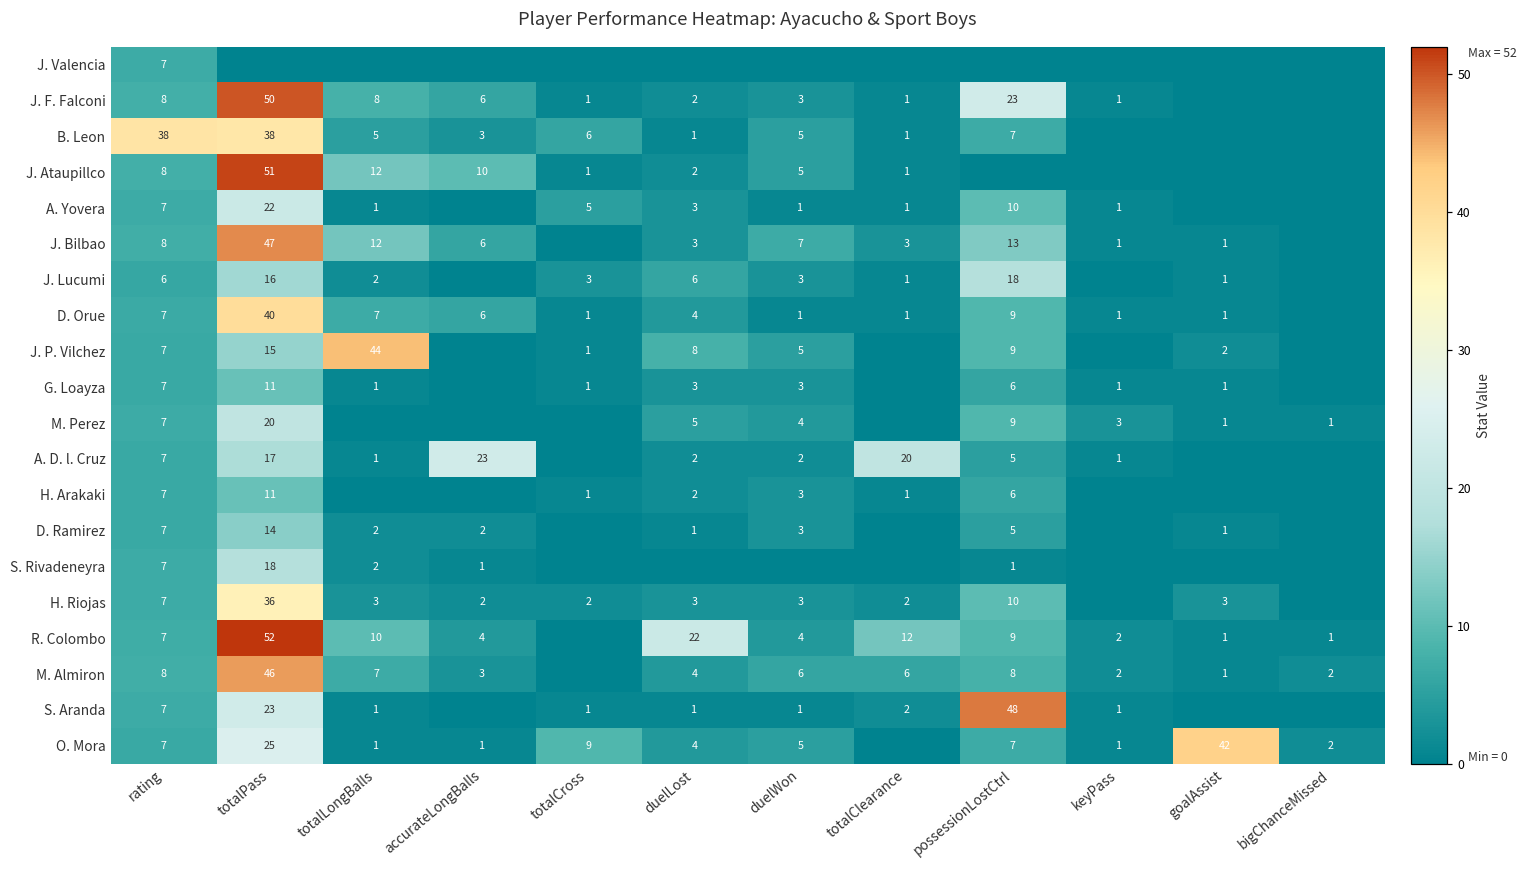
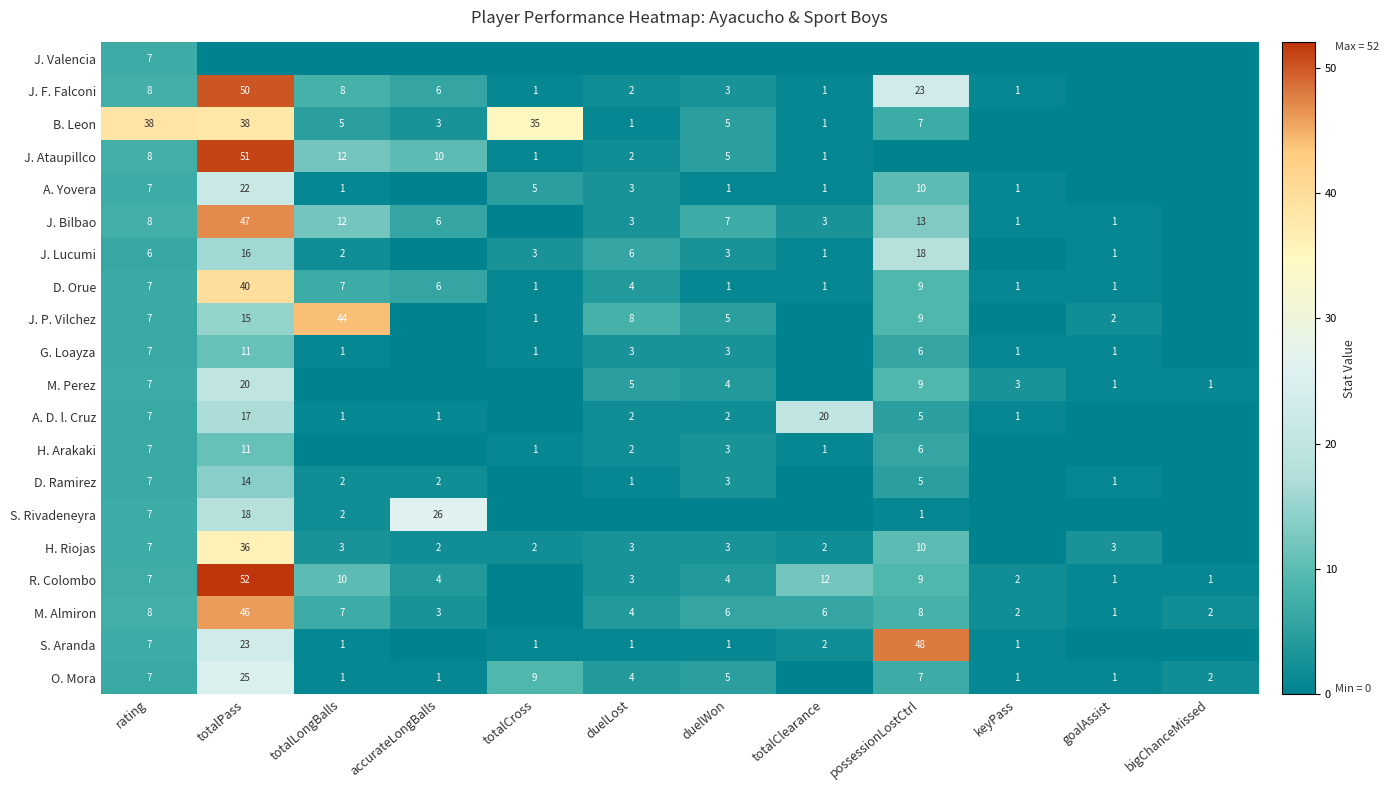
  {
    "J. Valencia": {
      "rating": 7
    },
    "J. F. Falconi": {
      "rating": 8,
      "totalPass": 50,
      "totalLongBalls": 8,
      "accurateLongBalls": 6,
      "totalCross": 1,
      "duelLost": 2,
      "duelWon": 3,
      "totalClearance": 1,
      "possessionLostCtrl": 23,
      "keyPass": 1
    },
    "B. Leon": {
      "rating": 38,
      "totalPass": 38,
      "totalLongBalls": 5,
      "accurateLongBalls": 3,
-     "totalCross": 6,
+     "totalCross": 35,
      "duelLost": 1,
      "duelWon": 5,
      "totalClearance": 1,
      "possessionLostCtrl": 7
    },
    "J. Ataupillco": {
      "rating": 8,
      "totalPass": 51,
      "totalLongBalls": 12,
      "accurateLongBalls": 10,
      "totalCross": 1,
      "duelLost": 2,
      "duelWon": 5,
      "totalClearance": 1
    },
    "A. Yovera": {
      "rating": 7,
      "totalPass": 22,
      "totalLongBalls": 1,
      "totalCross": 5,
      "duelLost": 3,
      "duelWon": 1,
      "totalClearance": 1,
      "possessionLostCtrl": 10,
      "keyPass": 1
    },
    "J. Bilbao": {
      "rating": 8,
      "totalPass": 47,
      "totalLongBalls": 12,
      "accurateLongBalls": 6,
      "duelLost": 3,
      "duelWon": 7,
      "totalClearance": 3,
      "possessionLostCtrl": 13,
      "keyPass": 1,
      "goalAssist": 1
    },
    "J. Lucumi": {
      "rating": 6,
      "totalPass": 16,
      "totalLongBalls": 2,
      "totalCross": 3,
      "duelLost": 6,
      "duelWon": 3,
      "totalClearance": 1,
      "possessionLostCtrl": 18,
      "goalAssist": 1
    },
    "D. Orue": {
      "rating": 7,
      "totalPass": 40,
      "totalLongBalls": 7,
      "accurateLongBalls": 6,
      "totalCross": 1,
      "duelLost": 4,
      "duelWon": 1,
      "totalClearance": 1,
      "possessionLostCtrl": 9,
      "keyPass": 1,
      "goalAssist": 1
    },
    "J. P. Vilchez": {
      "rating": 7,
      "totalPass": 15,
      "totalLongBalls": 44,
      "totalCross": 1,
      "duelLost": 8,
      "duelWon": 5,
      "possessionLostCtrl": 9,
      "goalAssist": 2
    },
    "G. Loayza": {
      "rating": 7,
      "totalPass": 11,
      "totalLongBalls": 1,
      "totalCross": 1,
      "duelLost": 3,
      "duelWon": 3,
      "possessionLostCtrl": 6,
      "keyPass": 1,
      "goalAssist": 1
    },
    "M. Perez": {
      "rating": 7,
      "totalPass": 20,
      "duelLost": 5,
      "duelWon": 4,
      "possessionLostCtrl": 9,
      "keyPass": 3,
      "goalAssist": 1,
      "bigChanceMissed": 1
    },
    "A. D. l. Cruz": {
      "rating": 7,
      "totalPass": 17,
      "totalLongBalls": 1,
-     "accurateLongBalls": 23,
+     "accurateLongBalls": 1,
      "duelLost": 2,
      "duelWon": 2,
      "totalClearance": 20,
      "possessionLostCtrl": 5,
      "keyPass": 1
    },
    "H. Arakaki": {
      "rating": 7,
      "totalPass": 11,
      "totalCross": 1,
      "duelLost": 2,
      "duelWon": 3,
      "totalClearance": 1,
      "possessionLostCtrl": 6
    },
    "D. Ramirez": {
      "rating": 7,
      "totalPass": 14,
      "totalLongBalls": 2,
      "accurateLongBalls": 2,
      "duelLost": 1,
      "duelWon": 3,
      "possessionLostCtrl": 5,
      "goalAssist": 1
    },
    "S. Rivadeneyra": {
      "rating": 7,
      "totalPass": 18,
      "totalLongBalls": 2,
-     "accurateLongBalls": 1,
+     "accurateLongBalls": 26,
      "possessionLostCtrl": 1
    },
    "H. Riojas": {
      "rating": 7,
      "totalPass": 36,
      "totalLongBalls": 3,
      "accurateLongBalls": 2,
      "totalCross": 2,
      "duelLost": 3,
      "duelWon": 3,
      "totalClearance": 2,
      "possessionLostCtrl": 10,
      "goalAssist": 3
    },
    "R. Colombo": {
      "rating": 7,
      "totalPass": 52,
      "totalLongBalls": 10,
      "accurateLongBalls": 4,
-     "duelLost": 22,
+     "duelLost": 3,
      "duelWon": 4,
      "totalClearance": 12,
      "possessionLostCtrl": 9,
      "keyPass": 2,
      "goalAssist": 1,
      "bigChanceMissed": 1
    },
    "M. Almiron": {
      "rating": 8,
      "totalPass": 46,
      "totalLongBalls": 7,
      "accurateLongBalls": 3,
      "duelLost": 4,
      "duelWon": 6,
      "totalClearance": 6,
      "possessionLostCtrl": 8,
      "keyPass": 2,
      "goalAssist": 1,
      "bigChanceMissed": 2
    },
    "S. Aranda": {
      "rating": 7,
      "totalPass": 23,
      "totalLongBalls": 1,
      "totalCross": 1,
      "duelLost": 1,
      "duelWon": 1,
      "totalClearance": 2,
      "possessionLostCtrl": 48,
      "keyPass": 1
    },
    "O. Mora": {
      "rating": 7,
      "totalPass": 25,
      "totalLongBalls": 1,
      "accurateLongBalls": 1,
      "totalCross": 9,
      "duelLost": 4,
      "duelWon": 5,
      "possessionLostCtrl": 7,
      "keyPass": 1,
-     "goalAssist": 42,
+     "goalAssist": 1,
      "bigChanceMissed": 2
    }
  }
